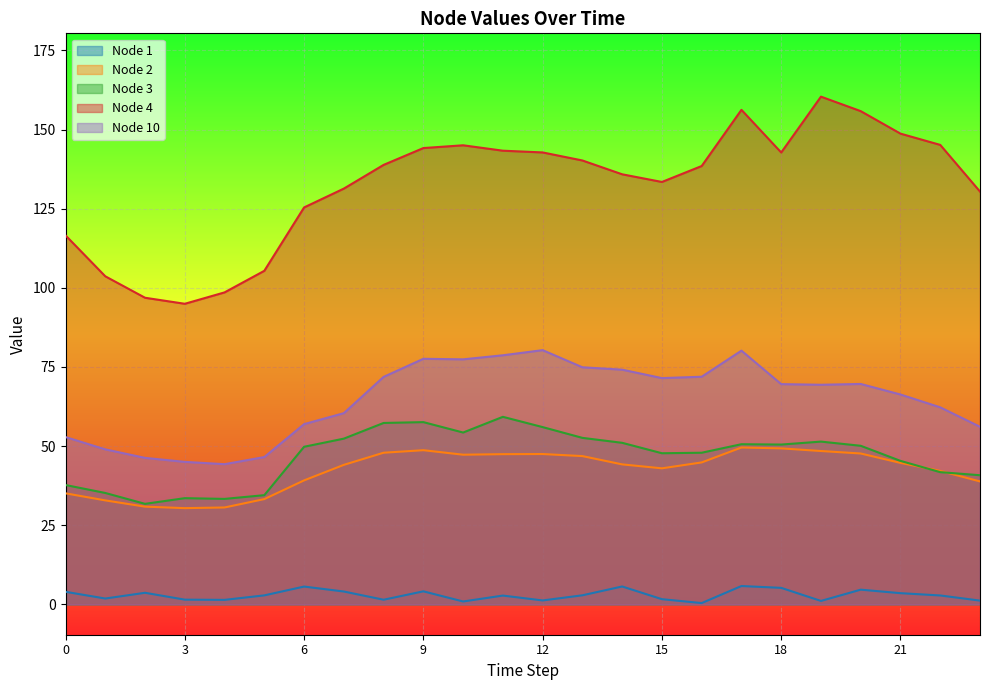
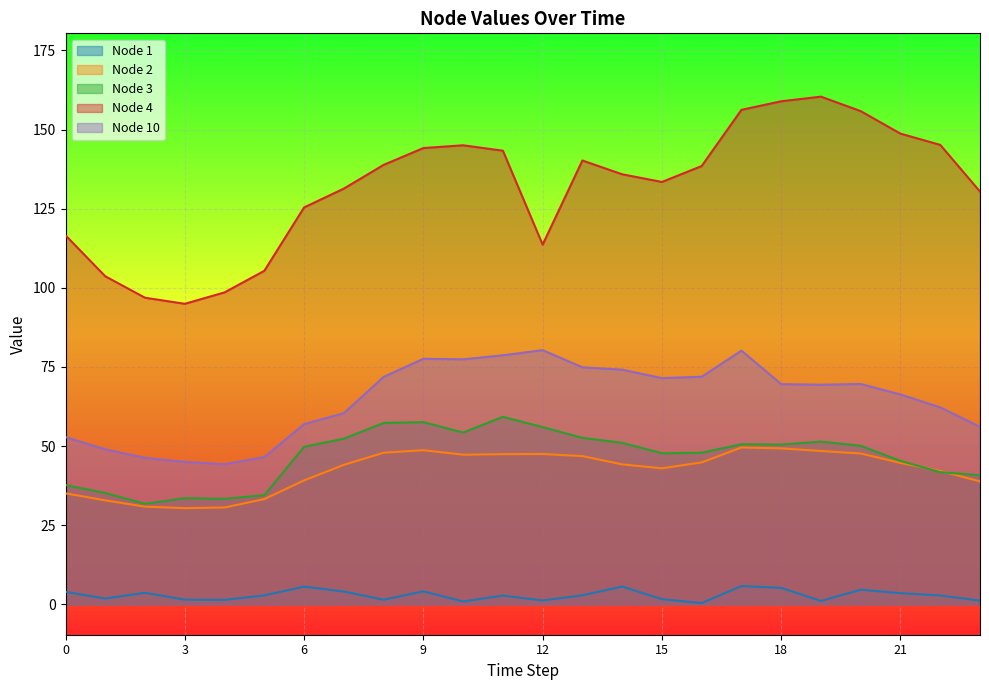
  {
    "Node 1": {
      "0": 4,
      "3": 1,
      "6": 6,
      "9": 4,
      "12": 1,
      "15": 2,
      "18": 5,
      "21": 4
    },
    "Node 2": {
      "0": 35,
      "3": 30,
      "6": 39,
      "9": 49,
      "12": 48,
      "15": 43,
      "18": 49
    },
    "Node 3": {
      "0": 38,
      "3": 34,
      "6": 50,
      "9": 58,
      "12": 56,
      "15": 48,
      "18": 50
    },
    "Node 4": {
      "0": 117,
      "3": 95,
      "6": 125,
      "9": 144,
-     "12": 143,
+     "12": 114,
      "15": 133,
-     "18": 143,
+     "18": 159,
      "21": 149
    },
    "Node 10": {
      "0": 53,
      "3": 45,
      "6": 57,
      "9": 78,
      "12": 80,
      "15": 71,
      "18": 70,
      "21": 66
    }
  }
